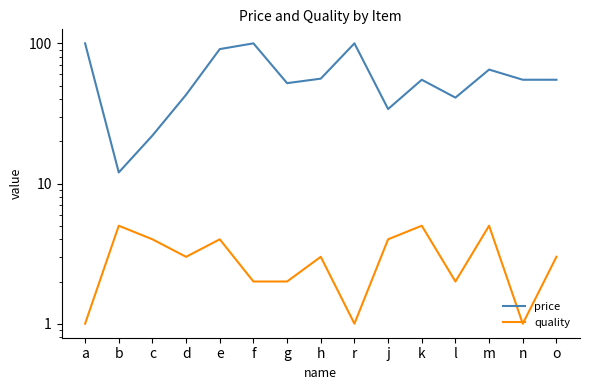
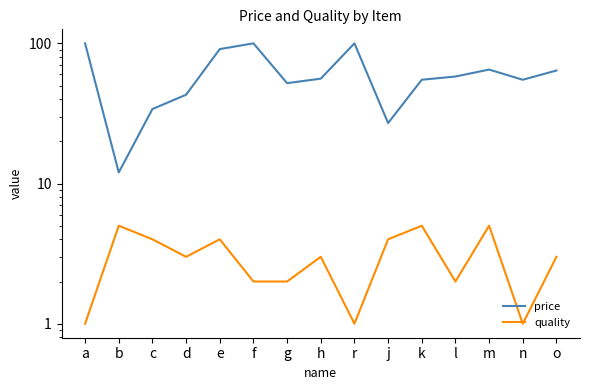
  {
    "price": {
      "a": 100,
      "b": 12,
-     "c": 22,
+     "c": 34,
      "d": 43,
      "e": 90,
      "f": 100,
      "g": 52,
      "h": 56,
      "r": 100,
-     "j": 34,
+     "j": 27,
      "k": 55,
-     "l": 41,
+     "l": 58,
      "m": 70,
      "n": 55,
-     "o": 55
+     "o": 60
    },
    "quality": {
      "a": 1,
      "b": 5,
      "c": 4,
      "d": 3,
      "e": 4,
      "f": 2,
      "g": 2,
      "h": 3,
      "r": 1,
      "j": 4,
      "k": 5,
      "l": 2,
      "m": 5,
      "n": 1,
      "o": 3
    }
  }
